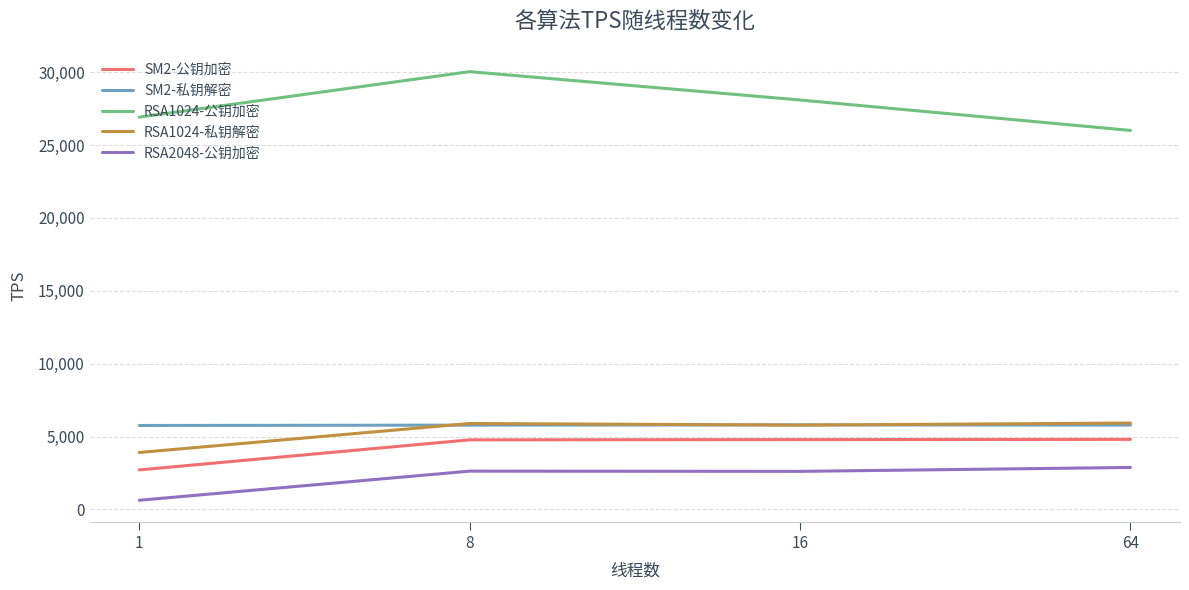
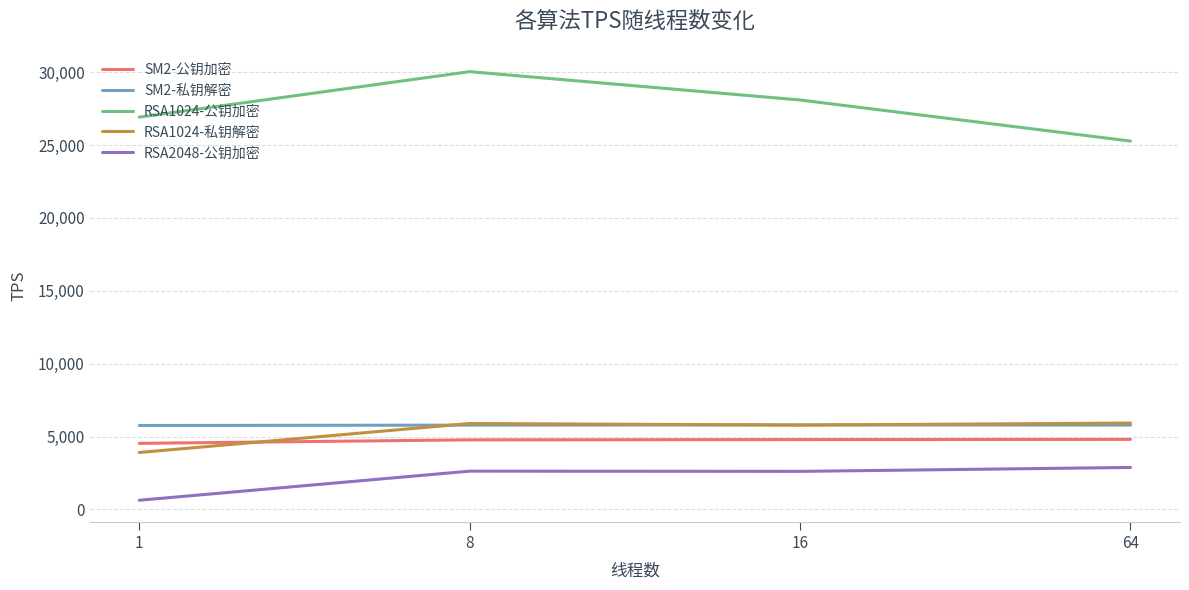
  {
    "SM2-公钥加密": {
-     "1": "2,700",
+     "1": "4,500",
      "8": "4,800",
      "16": "4,800",
      "64": "4,800"
    },
    "RSA1024-公钥加密": {
      "1": "26,900",
      "8": "30,000",
      "16": "28,100",
-     "64": "26,000"
+     "64": "25,300"
    },
    "RSA1024-私钥解密": {
      "1": "3,900"
    }
  }
